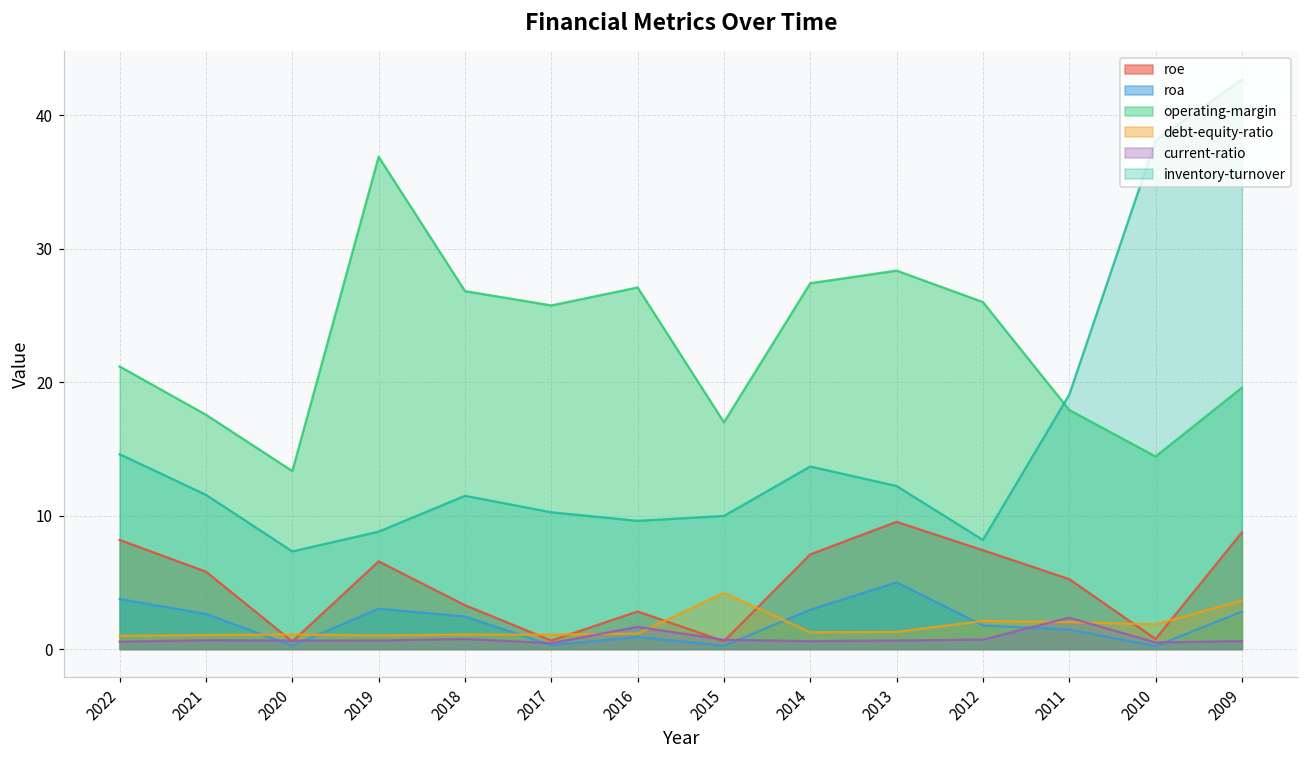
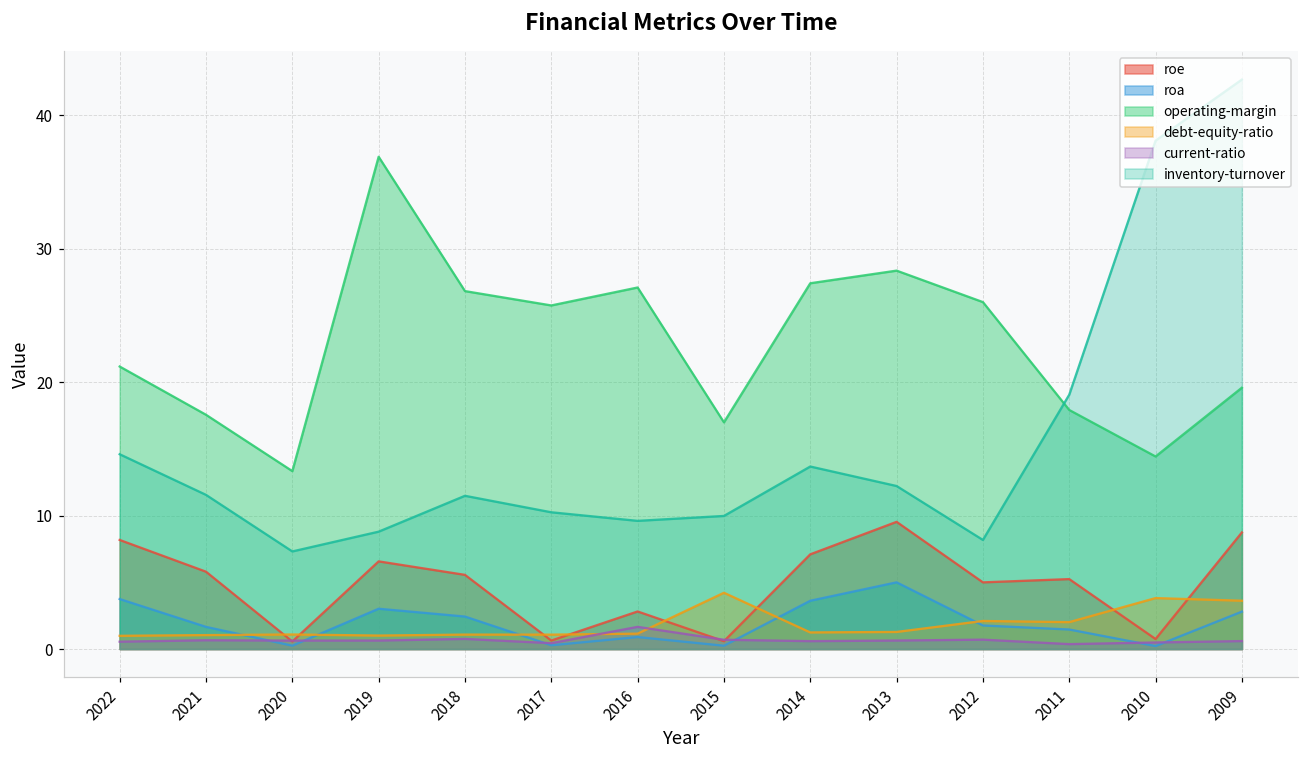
  {
    "roe": {
      "2022": 8.2,
      "2021": 5.8,
      "2019": 6.6,
-     "2018": 3.3,
+     "2018": 5.6,
      "2016": 2.8,
      "2014": 7.1,
      "2013": 9.5,
-     "2012": 7.4,
+     "2012": 5.0,
      "2011": 5.2,
      "2010": 0.7,
      "2009": 8.7
    },
    "roa": {
      "2022": 3.7,
-     "2021": 2.6,
+     "2021": 1.7,
      "2020": 0.3,
      "2019": 3.0,
      "2018": 2.4,
      "2016": 0.9,
      "2015": 0.2,
-     "2014": 2.9,
+     "2014": 3.6,
      "2013": 5.0,
      "2012": 1.8,
      "2011": 1.5,
      "2010": 0.2,
      "2009": 2.8
    },
    "debt-equity-ratio": {
      "2022": 1.0,
      "2021": 1.0,
      "2020": 1.1,
      "2019": 1.0,
      "2018": 1.1,
      "2017": 1.1,
      "2016": 1.2,
      "2015": 4.2,
      "2014": 1.2,
      "2013": 1.3,
      "2012": 2.1,
      "2011": 2.0,
-     "2010": 1.9,
+     "2010": 3.8,
      "2009": 3.6
    },
    "current-ratio": {
      "2022": 0.5,
      "2021": 0.7,
      "2019": 0.6,
      "2018": 0.8,
      "2016": 1.7,
      "2014": 0.6,
      "2013": 0.6,
      "2012": 0.7,
-     "2011": 2.4,
+     "2011": 0.4,
      "2010": 0.5,
      "2009": 0.6
    }
  }
